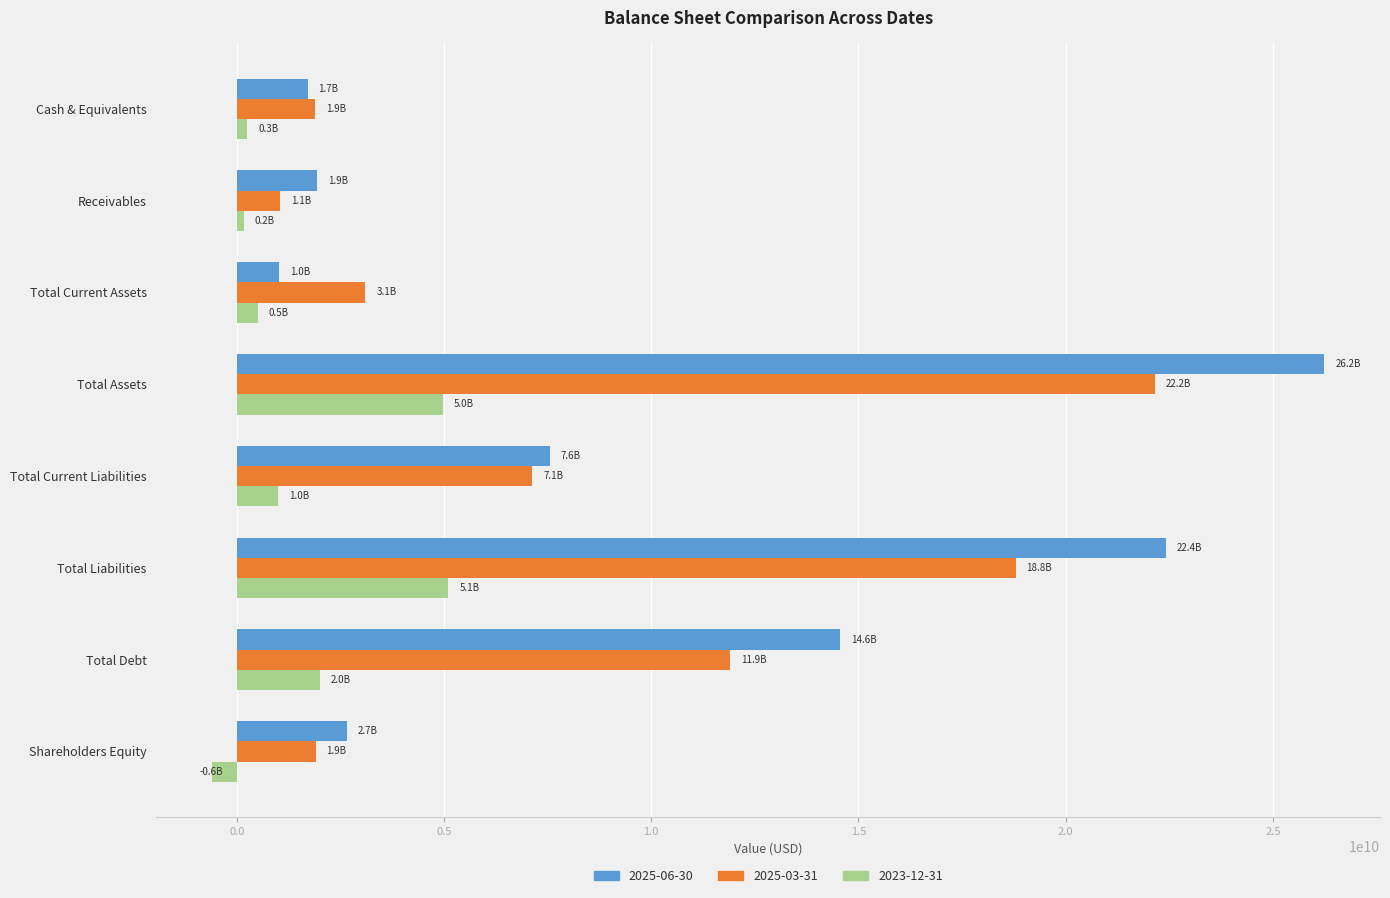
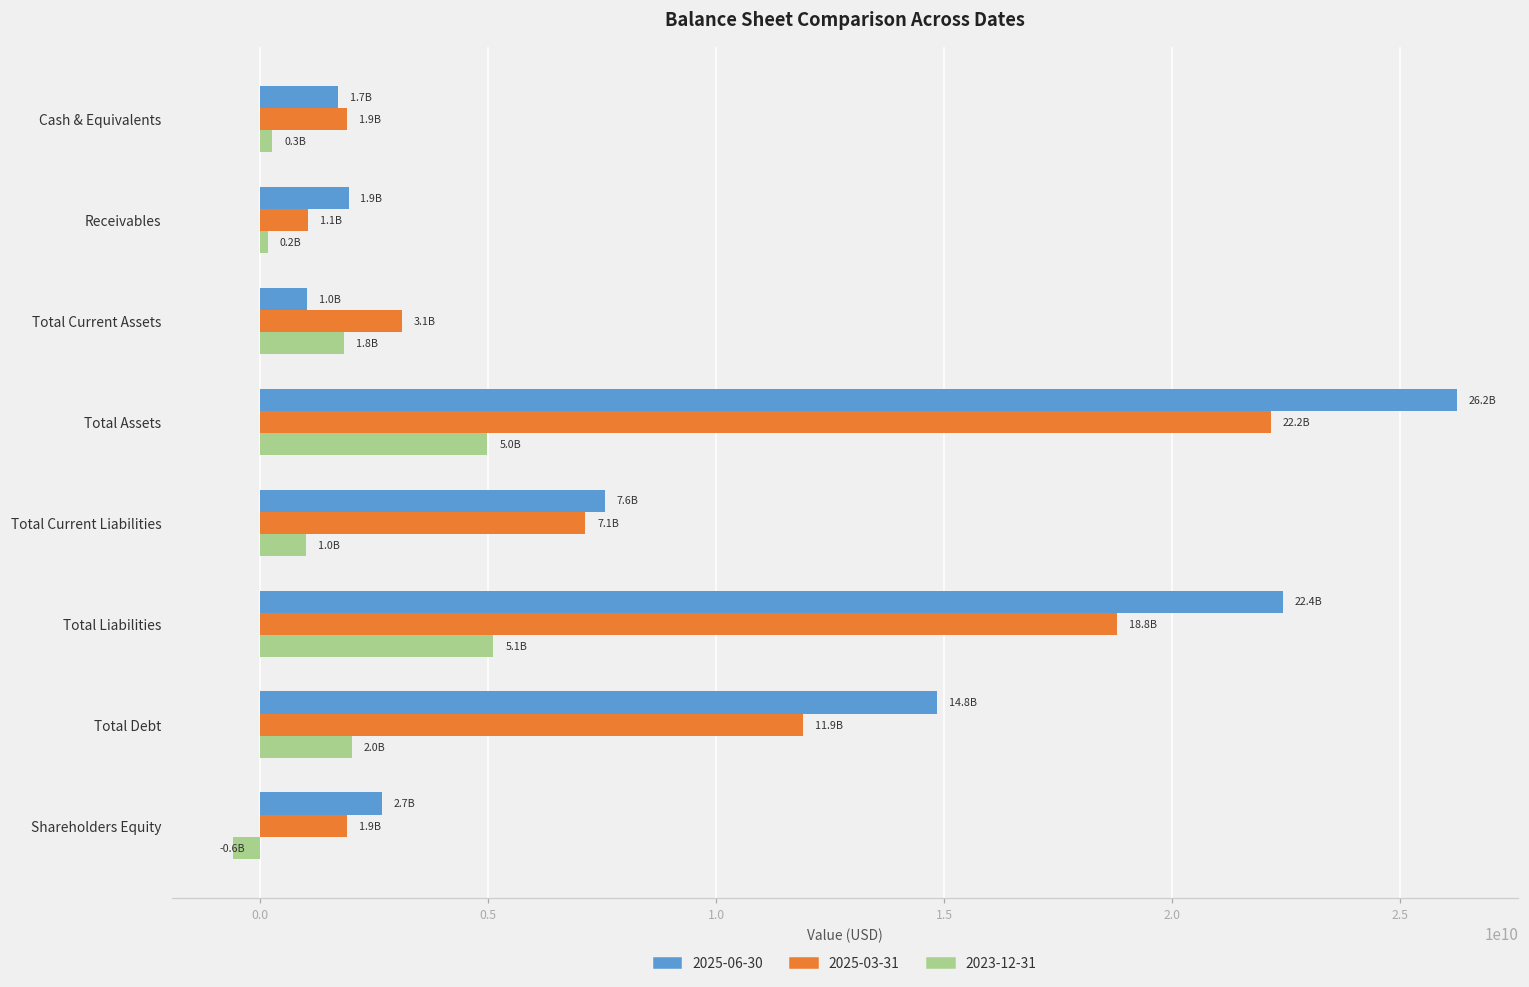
  {
    "2025-06-30": {
      "Cash & Equivalents": "1.7B",
      "Receivables": "1.9B",
      "Total Current Assets": "1.0B",
      "Total Assets": "26.2B",
      "Total Current Liabilities": "7.6B",
      "Total Liabilities": "22.4B",
-     "Total Debt": "14.6B",
+     "Total Debt": "14.8B",
      "Shareholders Equity": "2.7B"
    },
    "2025-03-31": {
      "Cash & Equivalents": "1.9B",
      "Receivables": "1.1B",
      "Total Current Assets": "3.1B",
      "Total Assets": "22.2B",
      "Total Current Liabilities": "7.1B",
      "Total Liabilities": "18.8B",
      "Total Debt": "11.9B",
      "Shareholders Equity": "1.9B"
    },
    "2023-12-31": {
      "Cash & Equivalents": "0.3B",
      "Receivables": "0.2B",
-     "Total Current Assets": "0.5B",
+     "Total Current Assets": "1.8B",
      "Total Assets": "5.0B",
      "Total Current Liabilities": "1.0B",
      "Total Liabilities": "5.1B",
      "Total Debt": "2.0B",
      "Shareholders Equity": "-0.6B"
    }
  }
